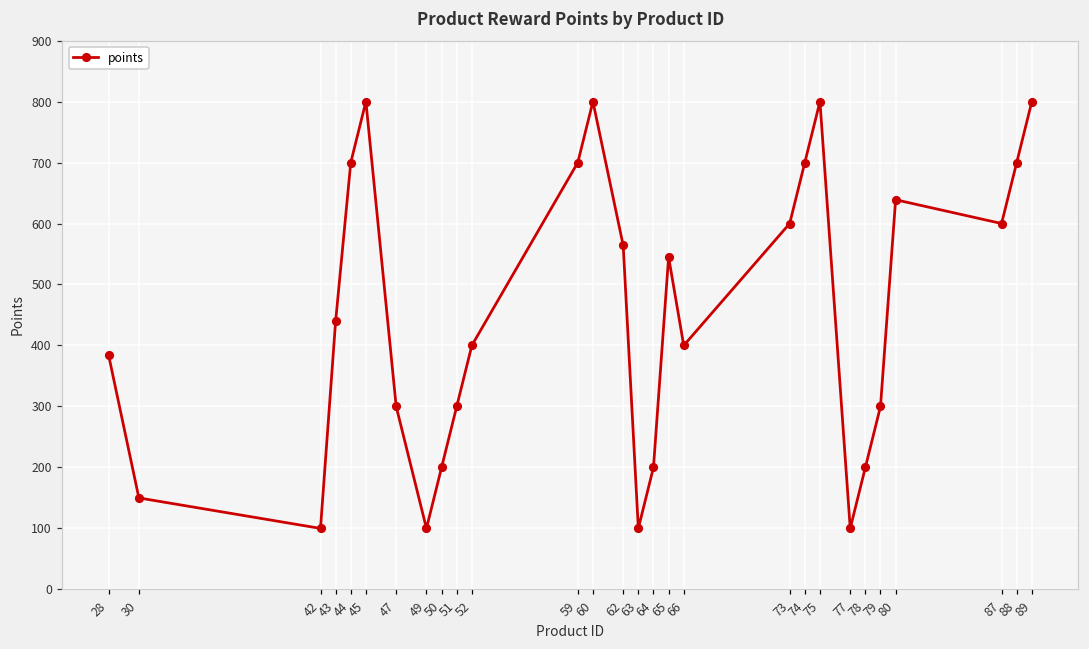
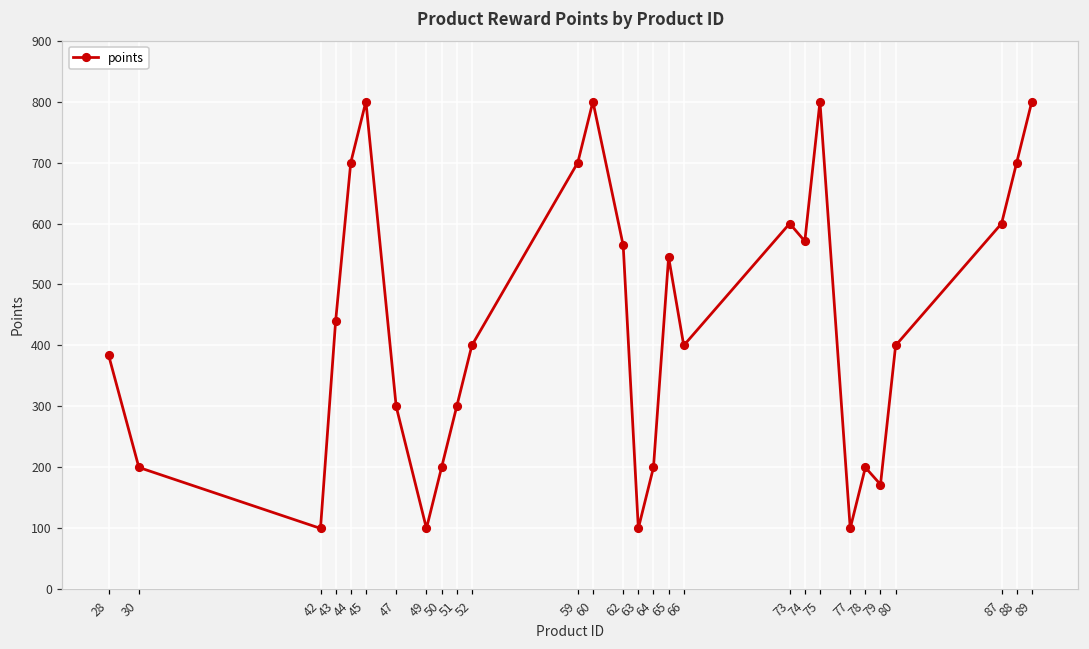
  {
    "28": 380,
-   "30": 150,
+   "30": 200,
    "42": 100,
    "43": 440,
    "44": 700,
    "45": 800,
    "47": 300,
    "49": 100,
    "50": 200,
    "51": 300,
    "52": 400,
    "59": 700,
    "60": 800,
    "62": 560,
    "63": 100,
    "64": 200,
    "65": 550,
    "66": 400,
    "73": 600,
-   "74": 700,
+   "74": 570,
    "75": 800,
    "77": 100,
    "78": 200,
-   "79": 300,
-   "80": 640,
+   "79": 170,
+   "80": 400,
    "87": 600,
    "88": 700,
    "89": 800
  }
